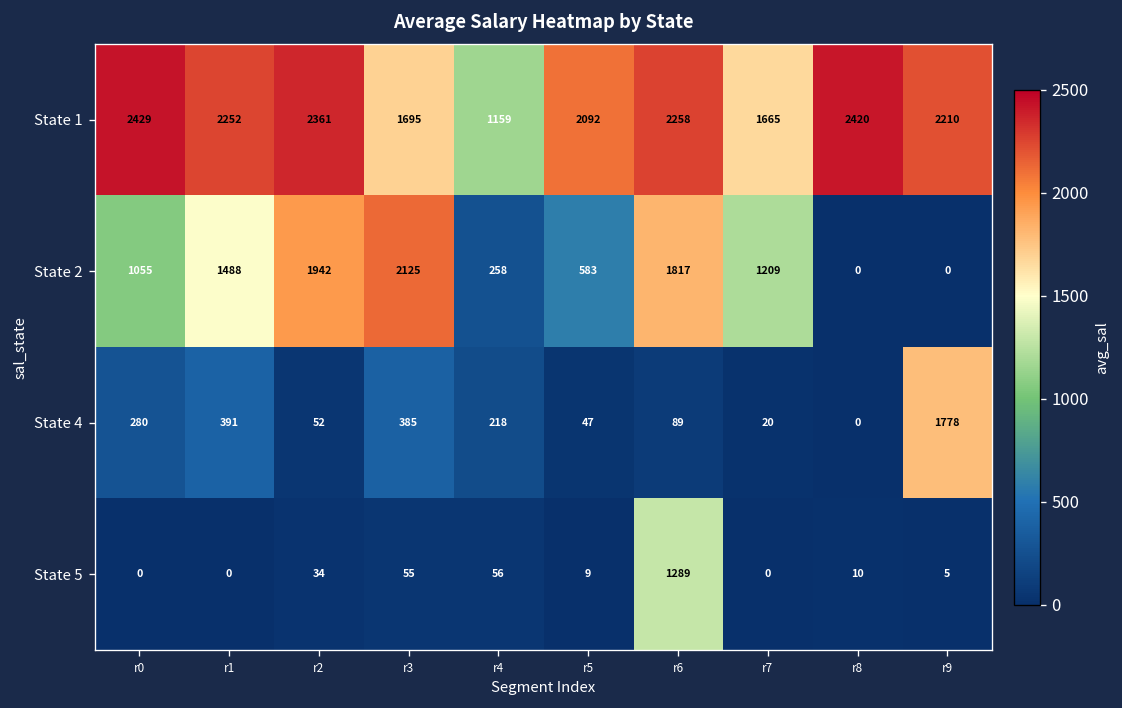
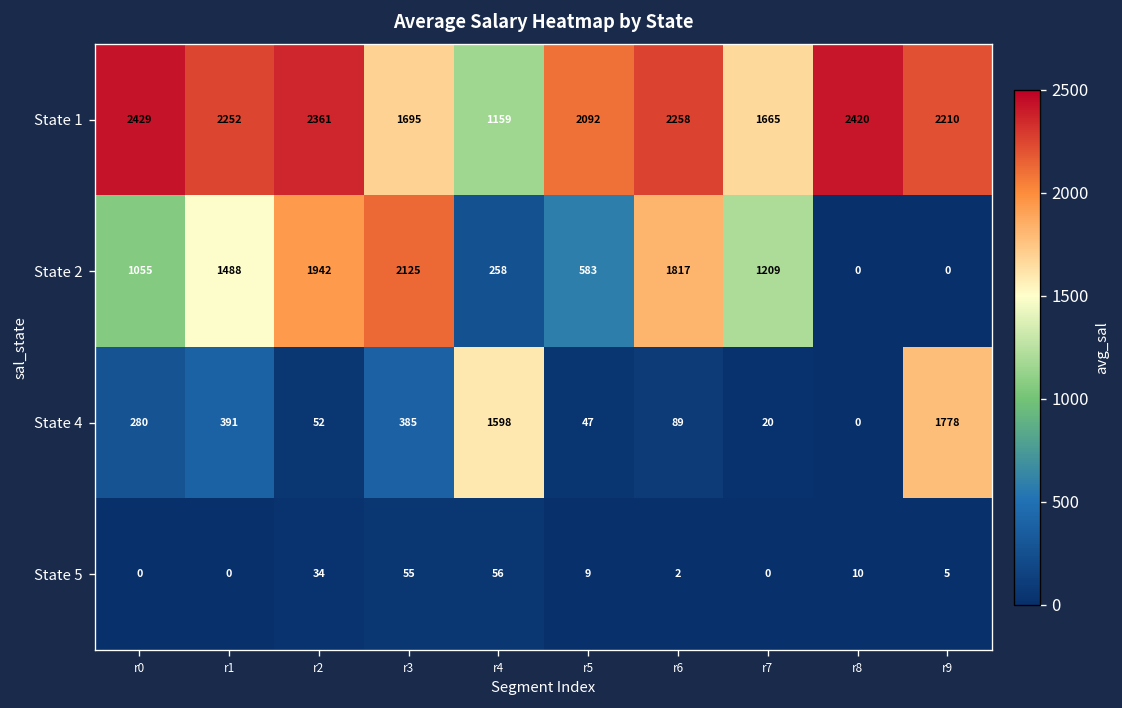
  {
    "State 1": {
      "r0": 2429,
      "r1": 2252,
      "r2": 2361,
      "r3": 1695,
      "r4": 1159,
      "r5": 2092,
      "r6": 2258,
      "r7": 1665,
      "r8": 2420,
      "r9": 2210
    },
    "State 2": {
      "r0": 1055,
      "r1": 1488,
      "r2": 1942,
      "r3": 2125,
      "r4": 258,
      "r5": 583,
      "r6": 1817,
      "r7": 1209,
      "r8": 0,
      "r9": 0
    },
    "State 4": {
      "r0": 280,
      "r1": 391,
      "r2": 52,
      "r3": 385,
-     "r4": 218,
+     "r4": 1598,
      "r5": 47,
      "r6": 89,
      "r7": 20,
      "r8": 0,
      "r9": 1778
    },
    "State 5": {
      "r0": 0,
      "r1": 0,
      "r2": 34,
      "r3": 55,
      "r4": 56,
      "r5": 9,
-     "r6": 1289,
+     "r6": 2,
      "r7": 0,
      "r8": 10,
      "r9": 5
    }
  }
